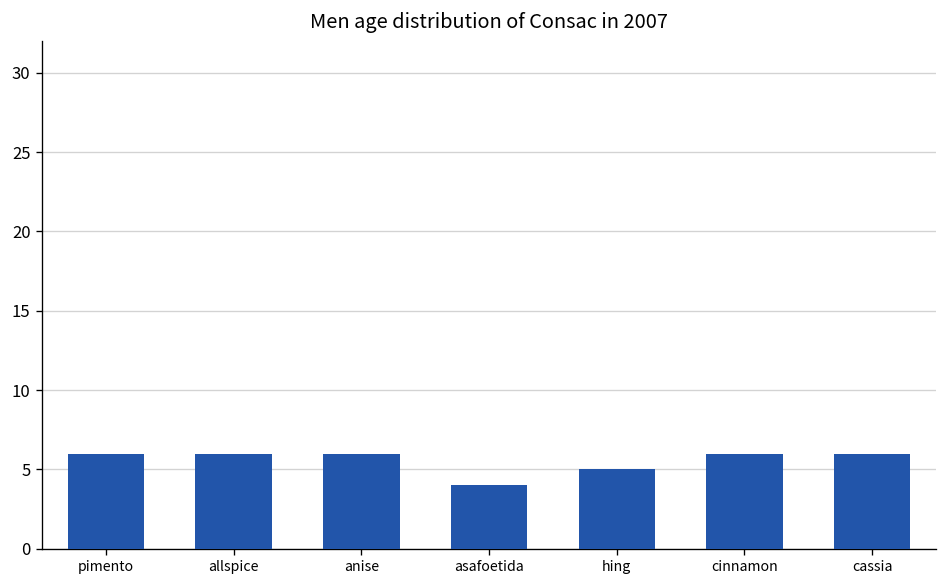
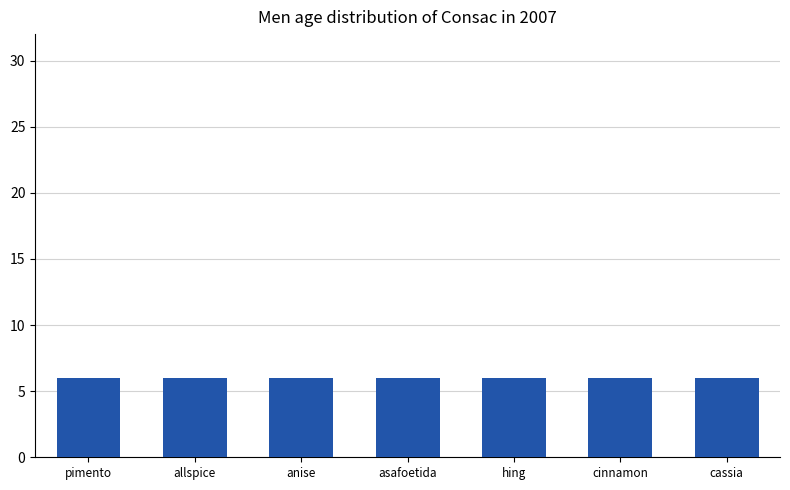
  {
    "pimento": 6,
    "allspice": 6,
    "anise": 6,
-   "asafoetida": 4,
-   "hing": 5,
+   "asafoetida": 6,
+   "hing": 6,
    "cinnamon": 6,
    "cassia": 6
  }
